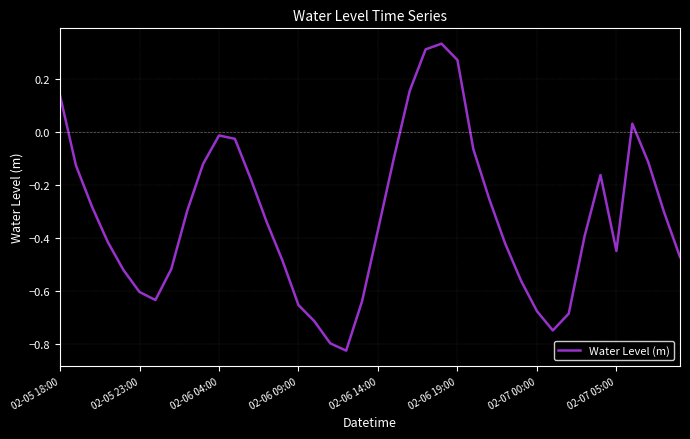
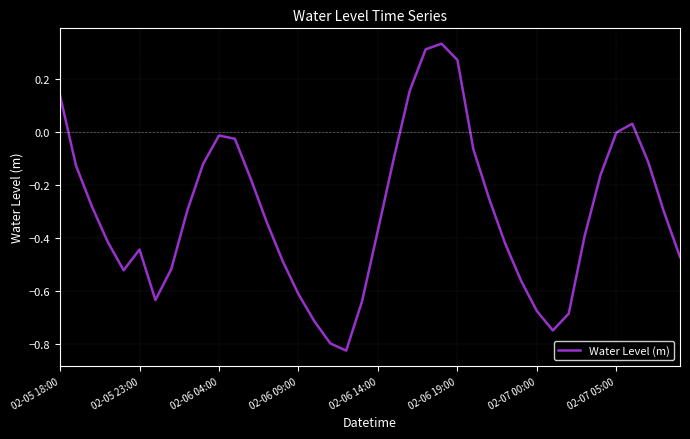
  {
    "02-05 18:00": 0.14,
-   "02-05 23:00": -0.60,
+   "02-05 23:00": -0.44,
    "02-06 04:00": -0.01,
-   "02-06 09:00": -0.65,
+   "02-06 09:00": -0.61,
    "02-06 14:00": -0.37,
    "02-06 19:00": 0.27,
    "02-07 00:00": -0.68,
-   "02-07 05:00": -0.45
+   "02-07 05:00": 0.00
  }
